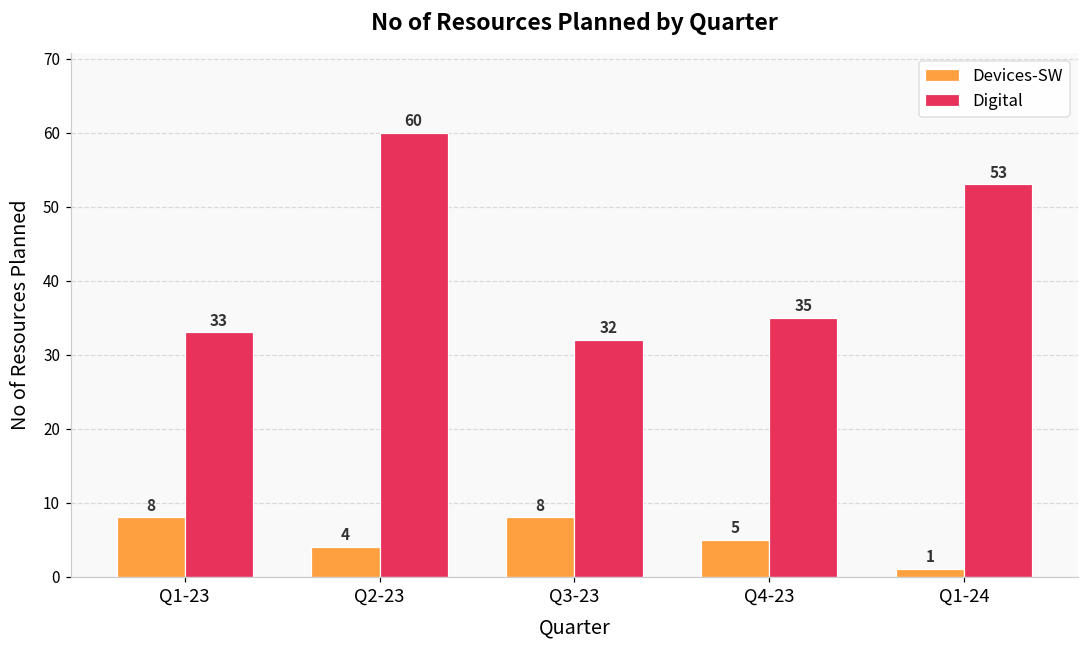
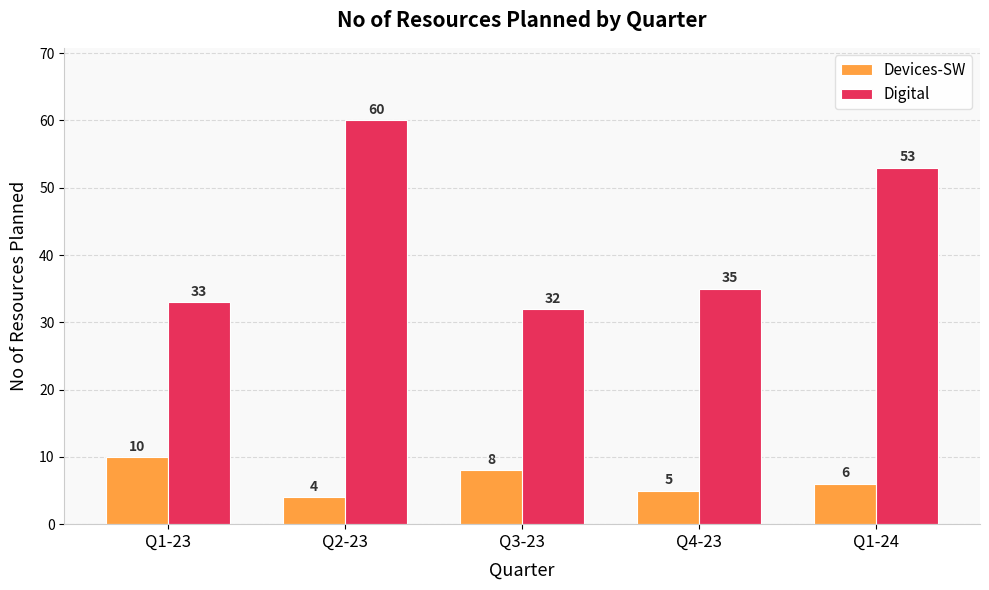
  {
    "Devices-SW": {
-     "Q1-23": 8,
+     "Q1-23": 10,
      "Q2-23": 4,
      "Q3-23": 8,
      "Q4-23": 5,
-     "Q1-24": 1
+     "Q1-24": 6
    },
    "Digital": {
      "Q1-23": 33,
      "Q2-23": 60,
      "Q3-23": 32,
      "Q4-23": 35,
      "Q1-24": 53
    }
  }
